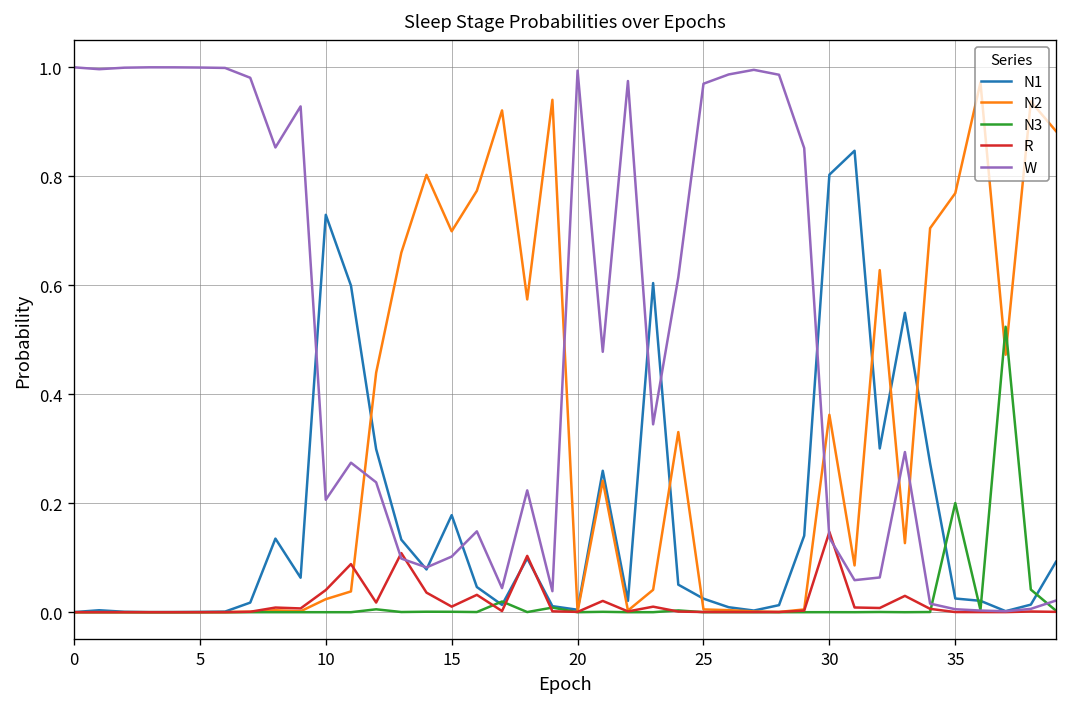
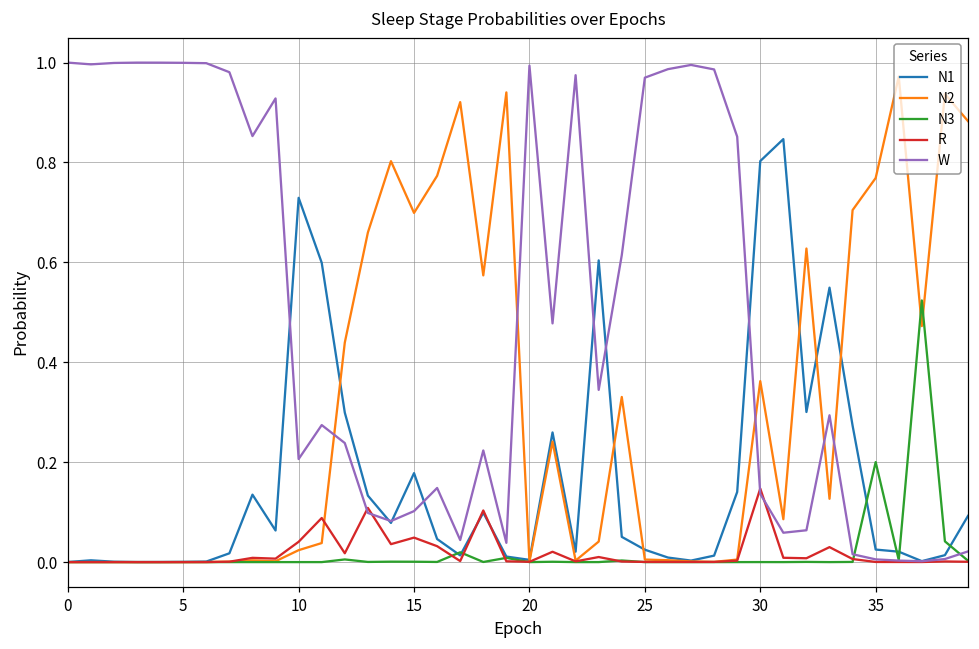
  {
    "N1": {
      "10": 0.73,
      "15": 0.18,
      "25": 0.02,
      "30": 0.80,
      "35": 0.03
    },
    "N2": {
      "10": 0.02,
      "15": 0.70,
      "30": 0.36,
      "35": 0.77
    },
    "N3": {
      "10": 0.00,
      "15": 0.00,
      "30": 0.00,
      "35": 0.20
    },
    "R": {
      "10": 0.04,
-     "15": 0.01,
+     "15": 0.05,
      "30": 0.15
    },
    "W": {
      "0": 1.00,
      "5": 1.00,
      "10": 0.21,
      "15": 0.10,
      "20": 0.99,
      "25": 0.97,
      "30": 0.14
    }
  }
